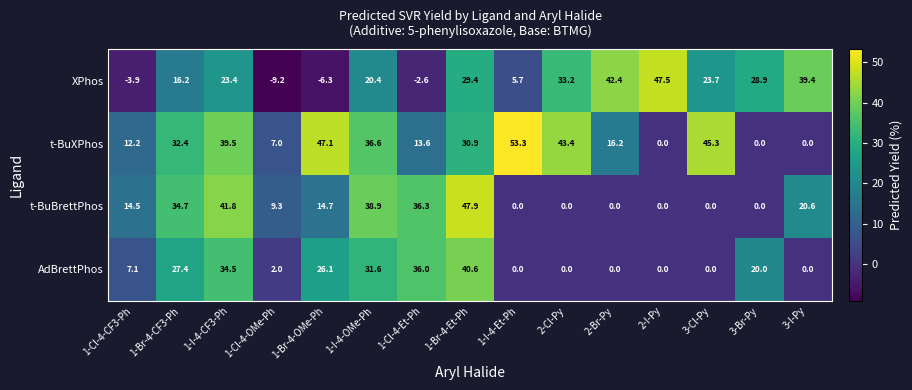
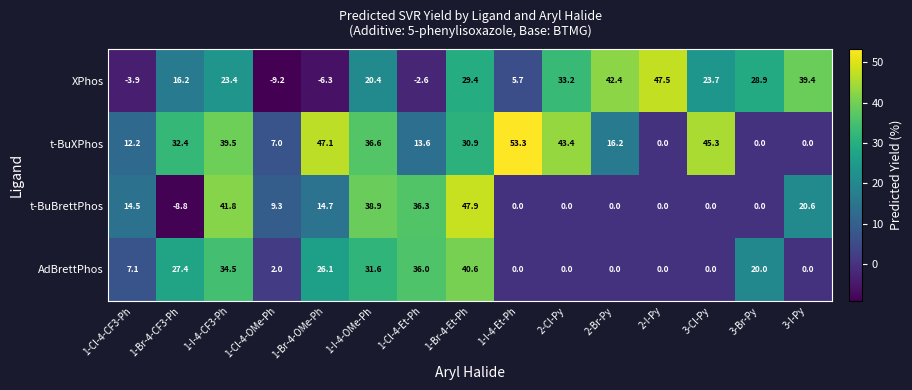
  {
    "XPhos": {
      "1-Cl-4-CF3-Ph": -3.9,
      "1-Br-4-CF3-Ph": 16.2,
      "1-I-4-CF3-Ph": 23.4,
      "1-Cl-4-OMe-Ph": -9.2,
      "1-Br-4-OMe-Ph": -6.3,
      "1-I-4-OMe-Ph": 20.4,
      "1-Cl-4-Et-Ph": -2.6,
      "1-Br-4-Et-Ph": 29.4,
      "1-I-4-Et-Ph": 5.7,
      "2-Cl-Py": 33.2,
      "2-Br-Py": 42.4,
      "2-I-Py": 47.5,
      "3-Cl-Py": 23.7,
      "3-Br-Py": 28.9,
      "3-I-Py": 39.4
    },
    "t-BuXPhos": {
      "1-Cl-4-CF3-Ph": 12.2,
      "1-Br-4-CF3-Ph": 32.4,
      "1-I-4-CF3-Ph": 39.5,
      "1-Cl-4-OMe-Ph": 7.0,
      "1-Br-4-OMe-Ph": 47.1,
      "1-I-4-OMe-Ph": 36.6,
      "1-Cl-4-Et-Ph": 13.6,
      "1-Br-4-Et-Ph": 30.9,
      "1-I-4-Et-Ph": 53.3,
      "2-Cl-Py": 43.4,
      "2-Br-Py": 16.2,
      "2-I-Py": 0.0,
      "3-Cl-Py": 45.3,
      "3-Br-Py": 0.0,
      "3-I-Py": 0.0
    },
    "t-BuBrettPhos": {
      "1-Cl-4-CF3-Ph": 14.5,
-     "1-Br-4-CF3-Ph": 34.7,
+     "1-Br-4-CF3-Ph": -8.8,
      "1-I-4-CF3-Ph": 41.8,
      "1-Cl-4-OMe-Ph": 9.3,
      "1-Br-4-OMe-Ph": 14.7,
      "1-I-4-OMe-Ph": 38.9,
      "1-Cl-4-Et-Ph": 36.3,
      "1-Br-4-Et-Ph": 47.9,
      "1-I-4-Et-Ph": 0.0,
      "2-Cl-Py": 0.0,
      "2-Br-Py": 0.0,
      "2-I-Py": 0.0,
      "3-Cl-Py": 0.0,
      "3-Br-Py": 0.0,
      "3-I-Py": 20.6
    },
    "AdBrettPhos": {
      "1-Cl-4-CF3-Ph": 7.1,
      "1-Br-4-CF3-Ph": 27.4,
      "1-I-4-CF3-Ph": 34.5,
      "1-Cl-4-OMe-Ph": 2.0,
      "1-Br-4-OMe-Ph": 26.1,
      "1-I-4-OMe-Ph": 31.6,
      "1-Cl-4-Et-Ph": 36.0,
      "1-Br-4-Et-Ph": 40.6,
      "1-I-4-Et-Ph": 0.0,
      "2-Cl-Py": 0.0,
      "2-Br-Py": 0.0,
      "2-I-Py": 0.0,
      "3-Cl-Py": 0.0,
      "3-Br-Py": 20.0,
      "3-I-Py": 0.0
    }
  }
